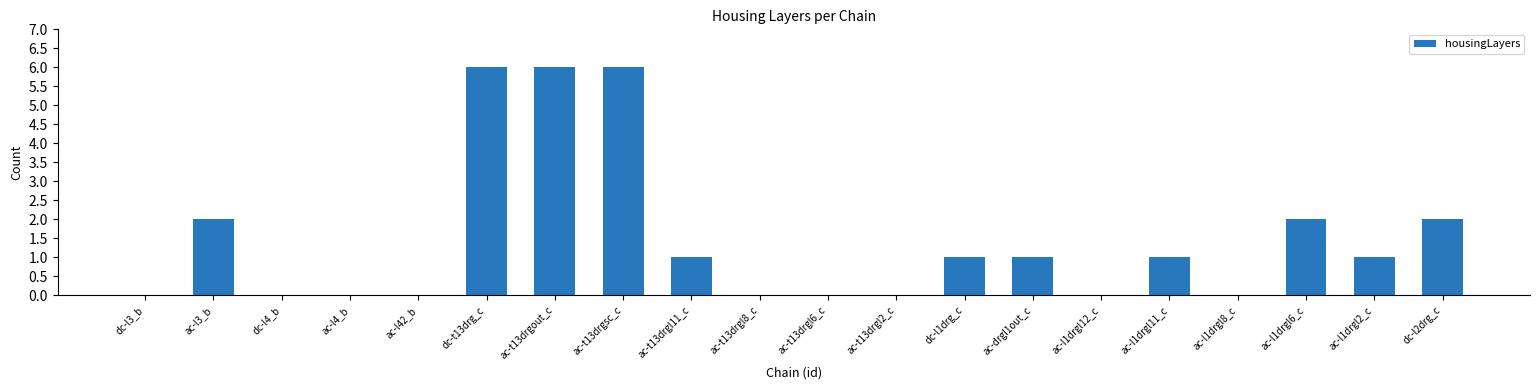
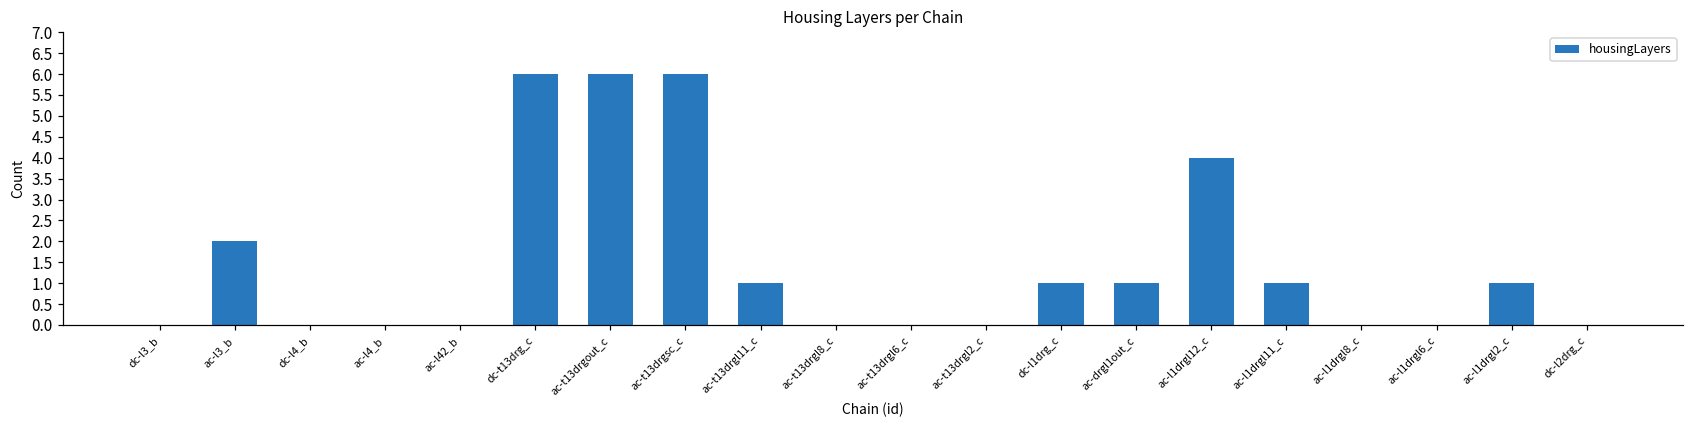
  {
    "dc-l3_b": 0,
    "ac-l3_b": 2,
    "dc-l4_b": 0,
    "ac-l4_b": 0,
    "ac-l42_b": 0,
    "dc-t13drg_c": 6,
    "ac-t13drgout_c": 6,
    "ac-t13drgsc_c": 6,
    "ac-t13drgl11_c": 1,
    "ac-t13drgl8_c": 0,
    "ac-t13drgl6_c": 0,
    "ac-t13drgl2_c": 0,
    "dc-l1drg_c": 1,
    "ac-drgl1out_c": 1,
-   "ac-l1drgl12_c": 0,
+   "ac-l1drgl12_c": 4,
    "ac-l1drgl11_c": 1,
    "ac-l1drgl8_c": 0,
-   "ac-l1drgl6_c": 2,
+   "ac-l1drgl6_c": 0,
    "ac-l1drgl2_c": 1,
-   "dc-l2drg_c": 2
+   "dc-l2drg_c": 0
  }
